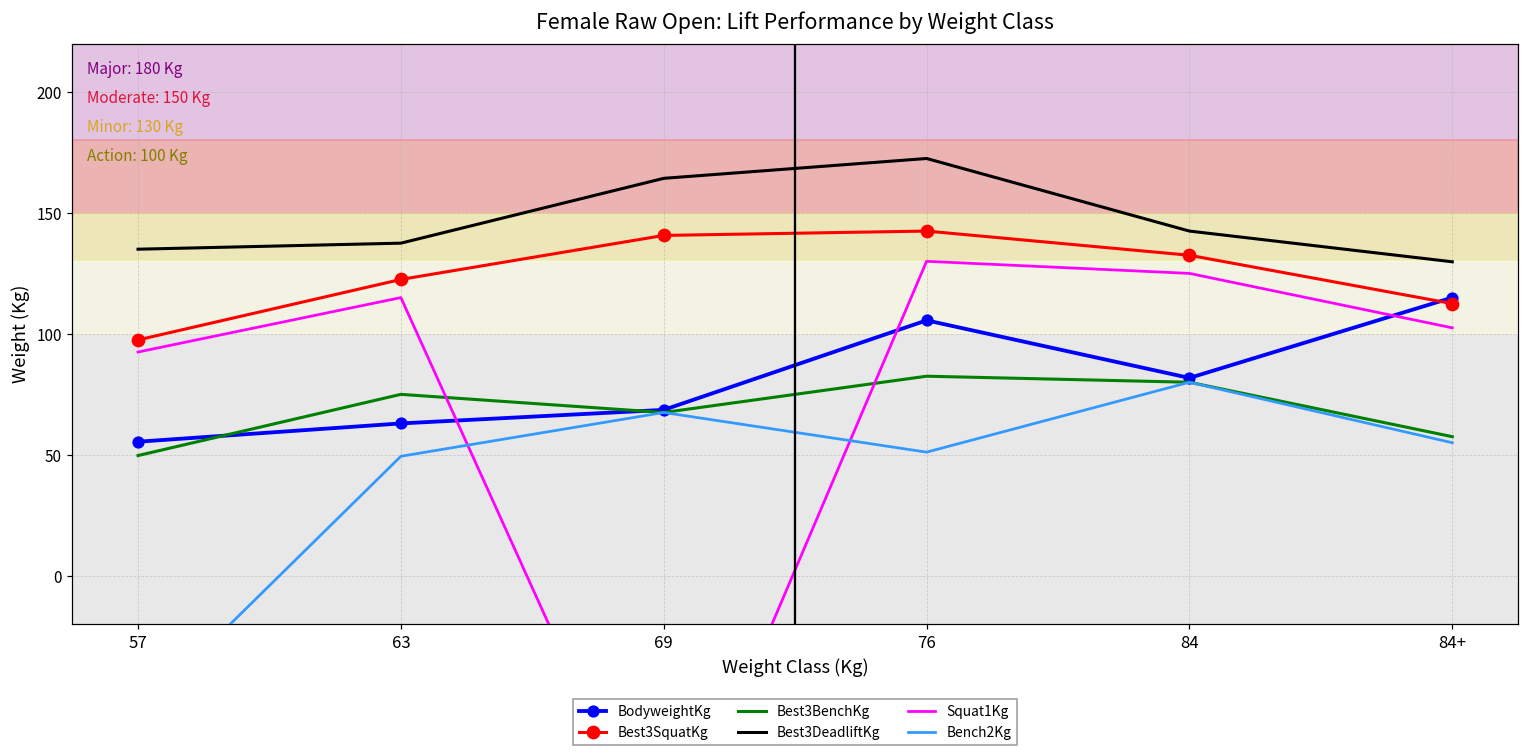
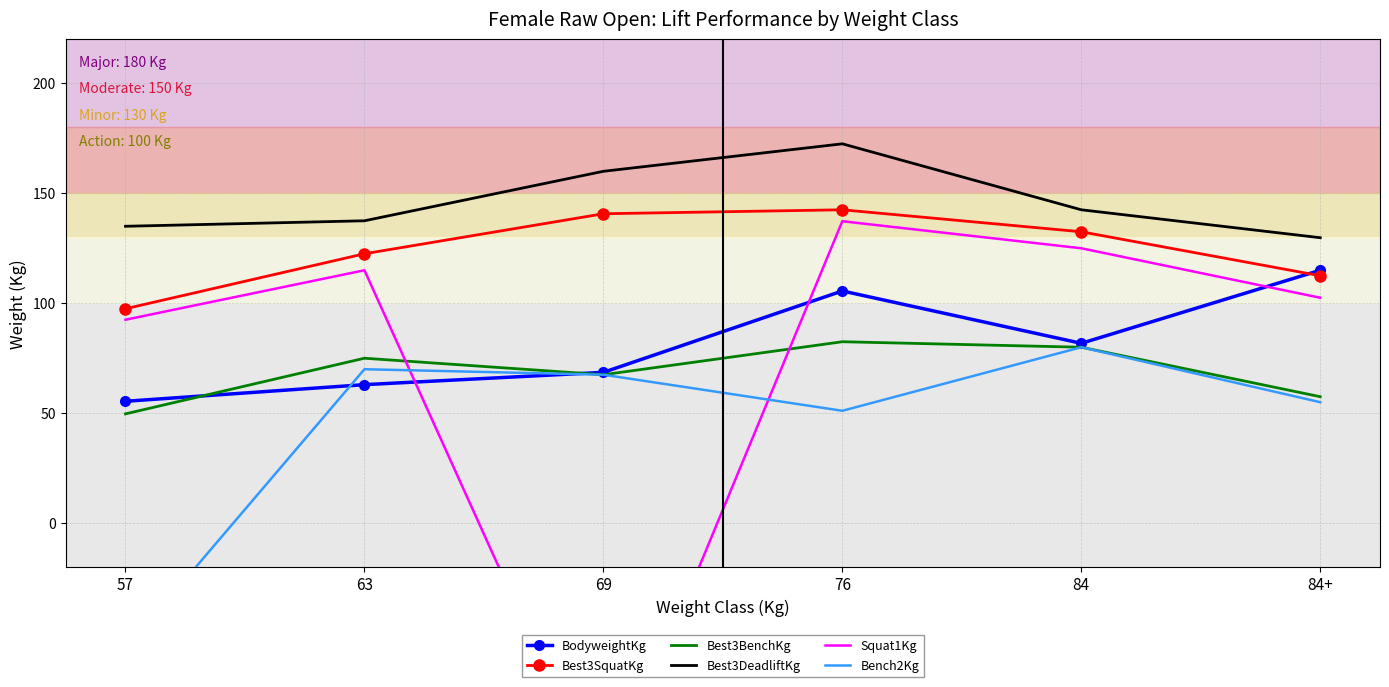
  {
    "BodyweightKg": {
      "57": 55,
      "63": 63,
      "76": 106,
      "84": 82,
      "84+": 115
    },
    "Best3SquatKg": {
      "57": 98,
      "63": 123,
      "69": 141,
      "76": 143,
      "84": 133,
      "84+": 113
    },
    "Best3BenchKg": {
      "57": 50,
      "63": 75,
      "76": 83,
      "84+": 58
    },
    "Best3DeadliftKg": {
      "57": 135,
      "63": 138,
-     "69": 164,
+     "69": 160,
      "76": 173,
      "84": 143,
      "84+": 130
    },
    "Squat1Kg": {
      "57": 93,
      "63": 115,
-     "76": 130,
+     "76": 137,
      "84": 125,
      "84+": 103
    },
    "Bench2Kg": {
-     "63": 49,
+     "63": 70,
      "76": 51,
      "84+": 55
    }
  }
